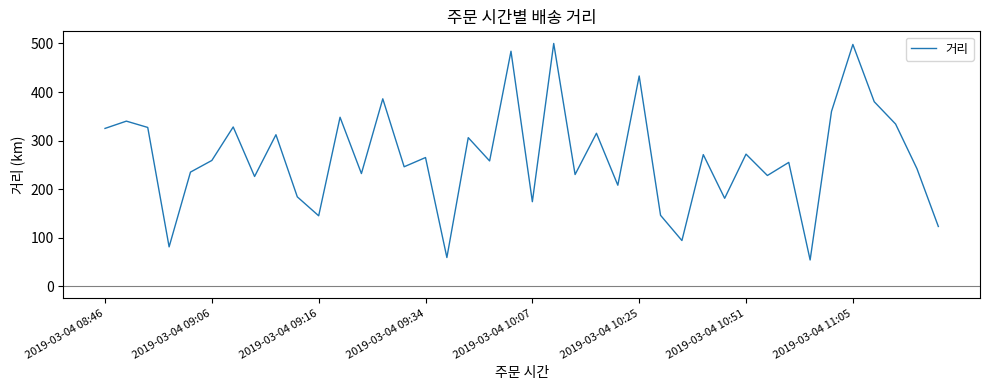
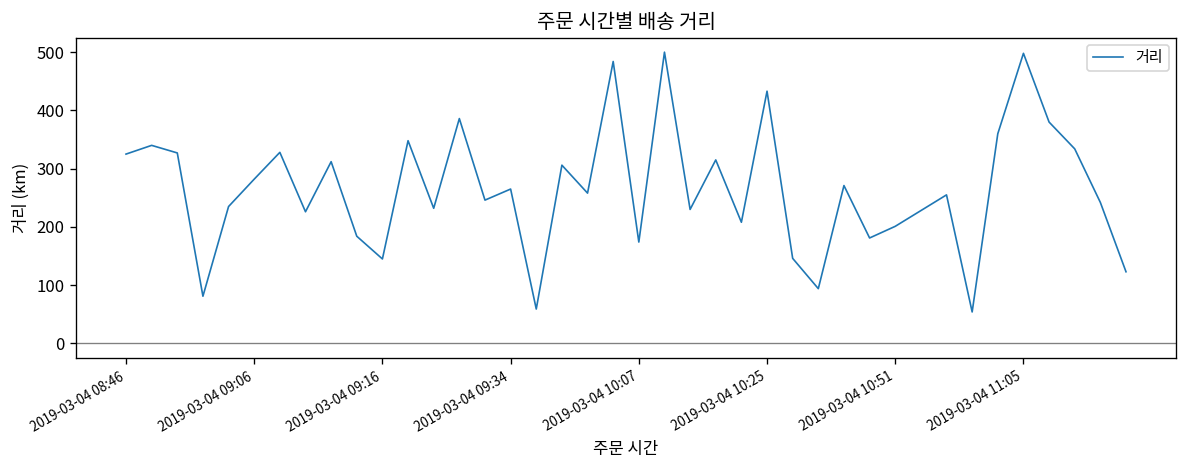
  {
    "2019-03-04 08:46": 330,
-   "2019-03-04 09:06": 260,
+   "2019-03-04 09:06": 280,
    "2019-03-04 09:16": 150,
    "2019-03-04 10:07": 170,
    "2019-03-04 10:25": 430,
-   "2019-03-04 10:51": 270,
+   "2019-03-04 10:51": 200,
    "2019-03-04 11:05": 500
  }
